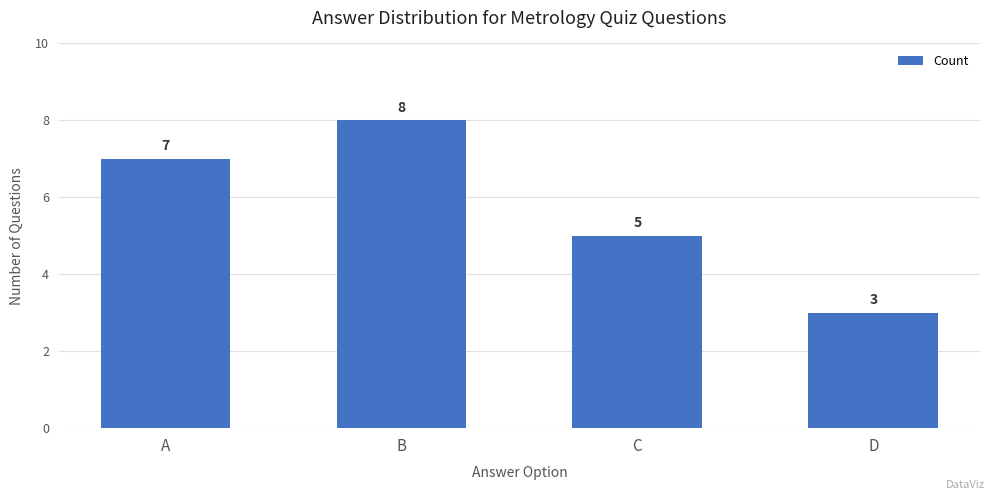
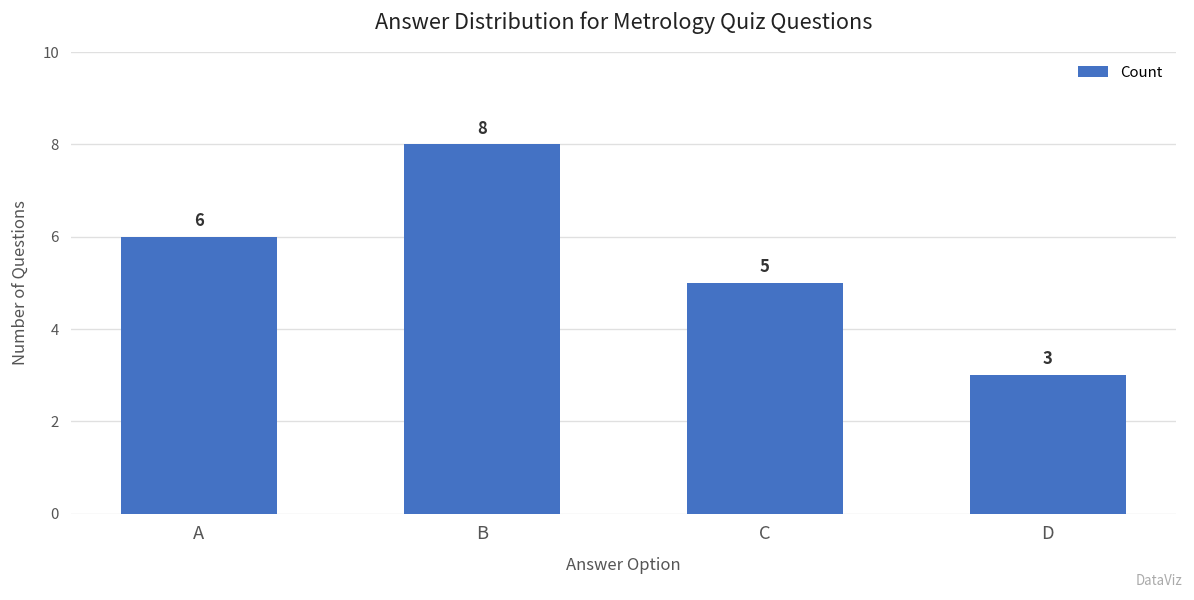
  {
-   "A": 7,
+   "A": 6,
    "B": 8,
    "C": 5,
    "D": 3
  }
